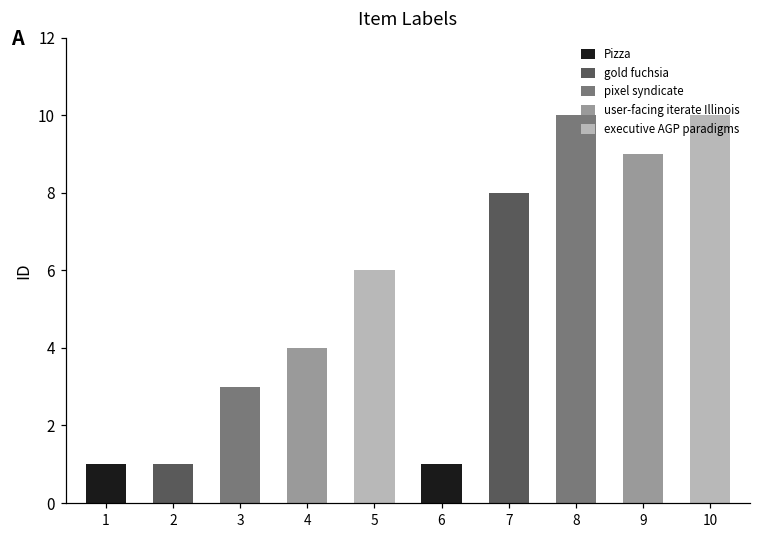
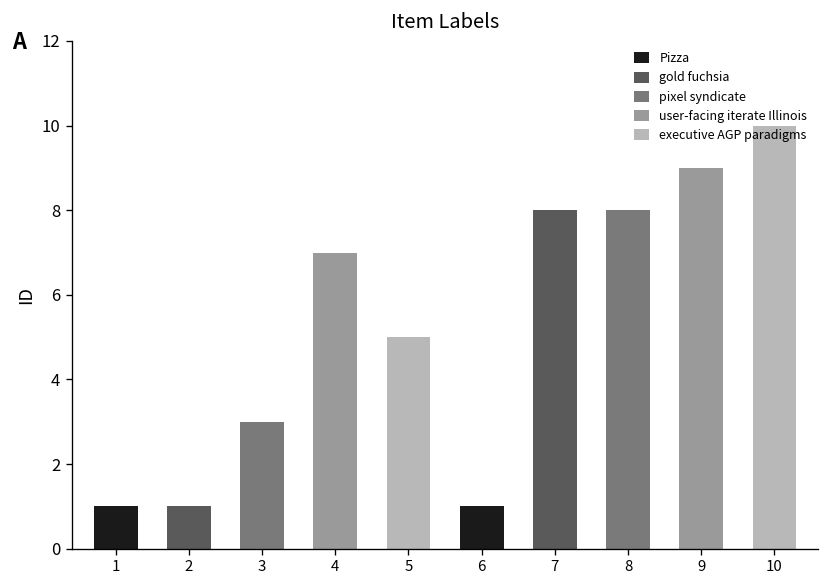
  {
    "1": 1,
    "2": 1,
    "3": 3,
-   "4": 4,
-   "5": 6,
+   "4": 7,
+   "5": 5,
    "6": 1,
    "7": 8,
-   "8": 10,
+   "8": 8,
    "9": 9,
    "10": 10
  }
